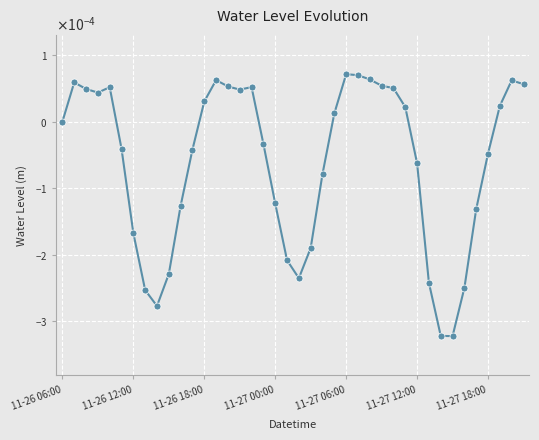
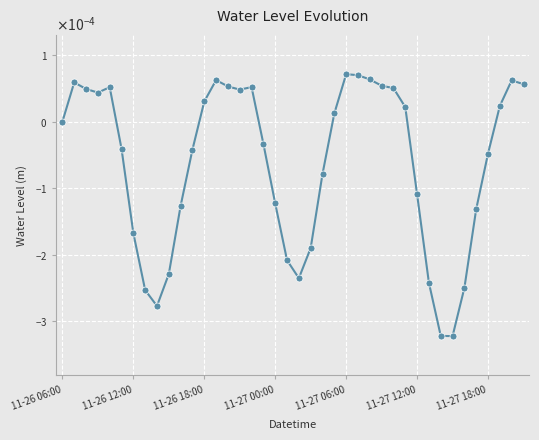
  {
    "11-26 06:00": 0.00000,
    "11-26 12:00": -0.00017,
    "11-26 18:00": 0.00003,
    "11-27 00:00": -0.00012,
    "11-27 06:00": 0.00007,
-   "11-27 12:00": -0.00006,
+   "11-27 12:00": -0.00011,
    "11-27 18:00": -0.00005
  }
